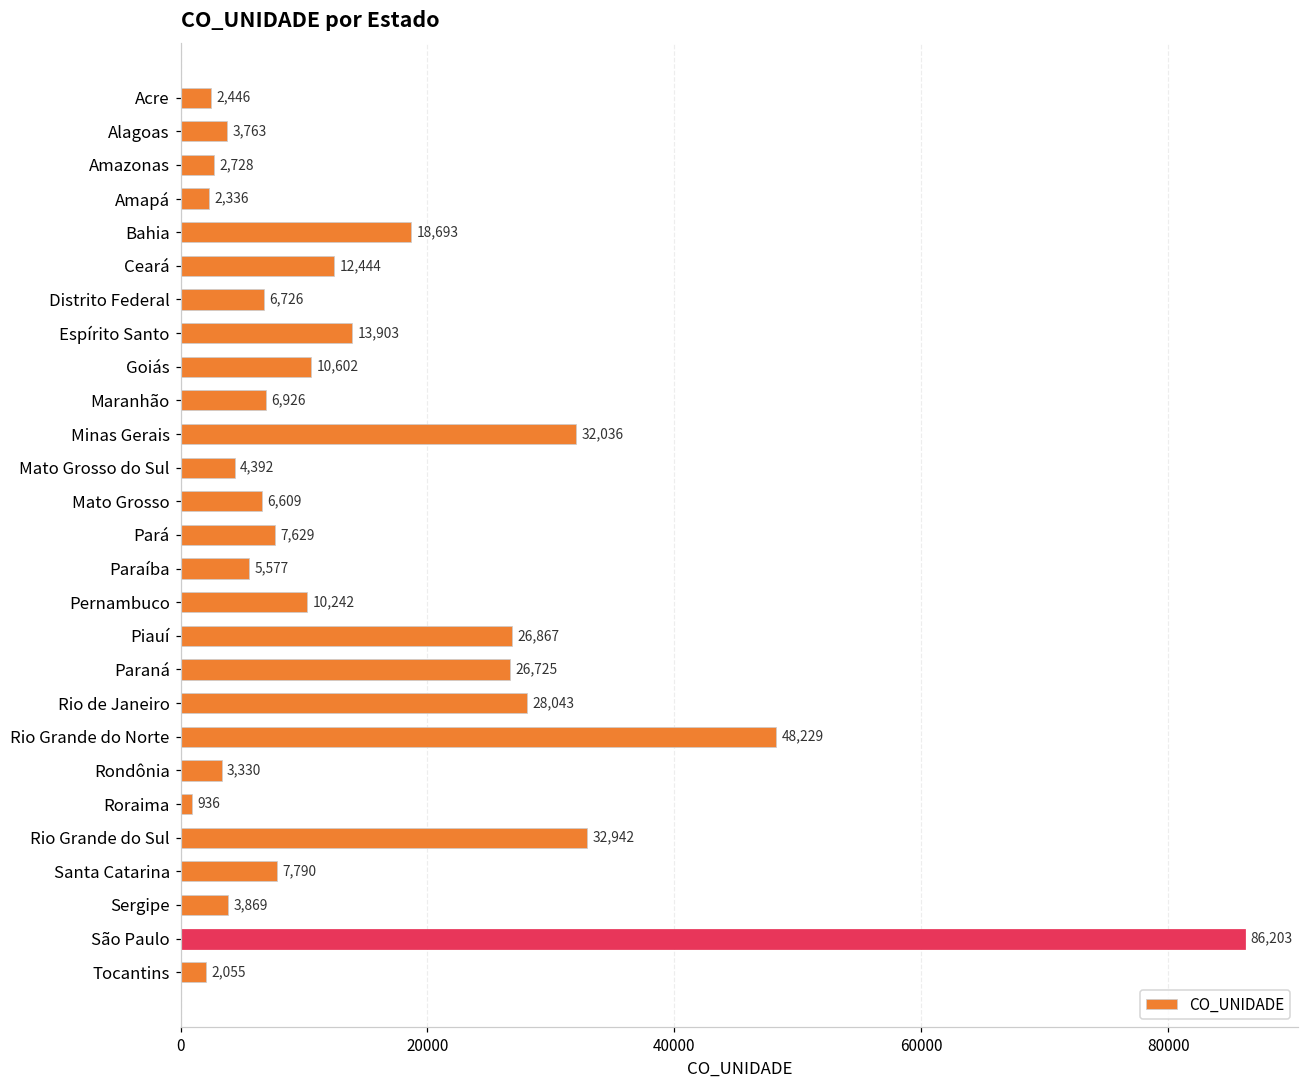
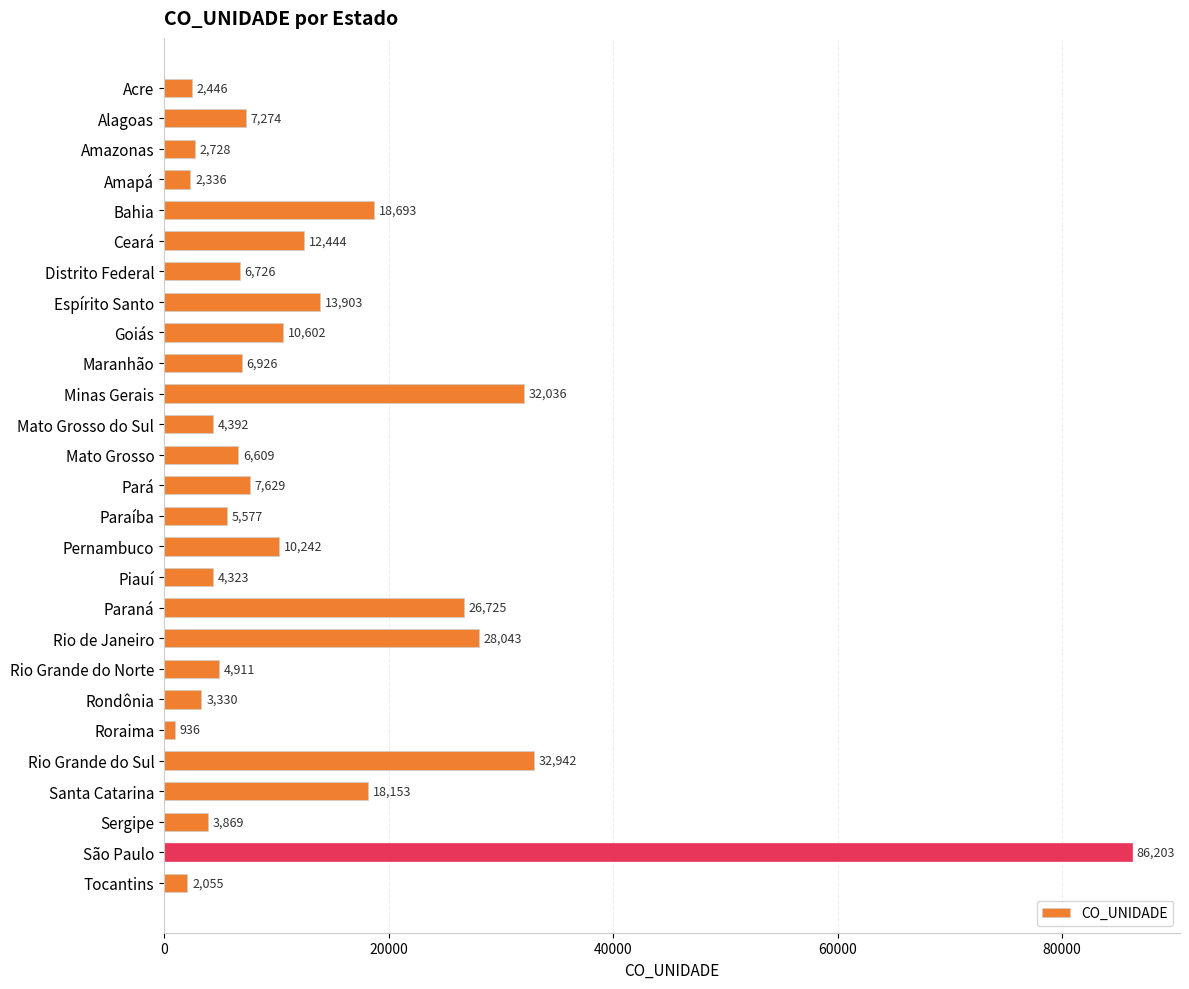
  {
    "Acre": "2,446",
-   "Alagoas": "3,763",
+   "Alagoas": "7,274",
    "Amazonas": "2,728",
    "Amapá": "2,336",
    "Bahia": "18,693",
    "Ceará": "12,444",
    "Distrito Federal": "6,726",
    "Espírito Santo": "13,903",
    "Goiás": "10,602",
    "Maranhão": "6,926",
    "Minas Gerais": "32,036",
    "Mato Grosso do Sul": "4,392",
    "Mato Grosso": "6,609",
    "Pará": "7,629",
    "Paraíba": "5,577",
    "Pernambuco": "10,242",
-   "Piauí": "26,867",
+   "Piauí": "4,323",
    "Paraná": "26,725",
    "Rio de Janeiro": "28,043",
-   "Rio Grande do Norte": "48,229",
+   "Rio Grande do Norte": "4,911",
    "Rondônia": "3,330",
    "Roraima": "936",
    "Rio Grande do Sul": "32,942",
-   "Santa Catarina": "7,790",
+   "Santa Catarina": "18,153",
    "Sergipe": "3,869",
    "São Paulo": "86,203",
    "Tocantins": "2,055"
  }
